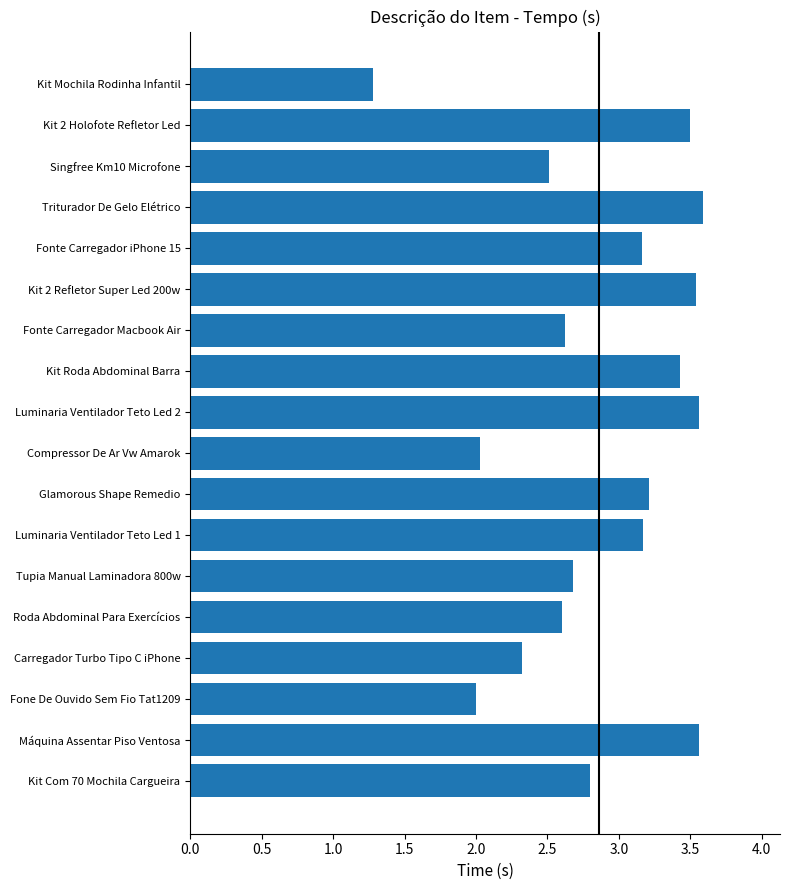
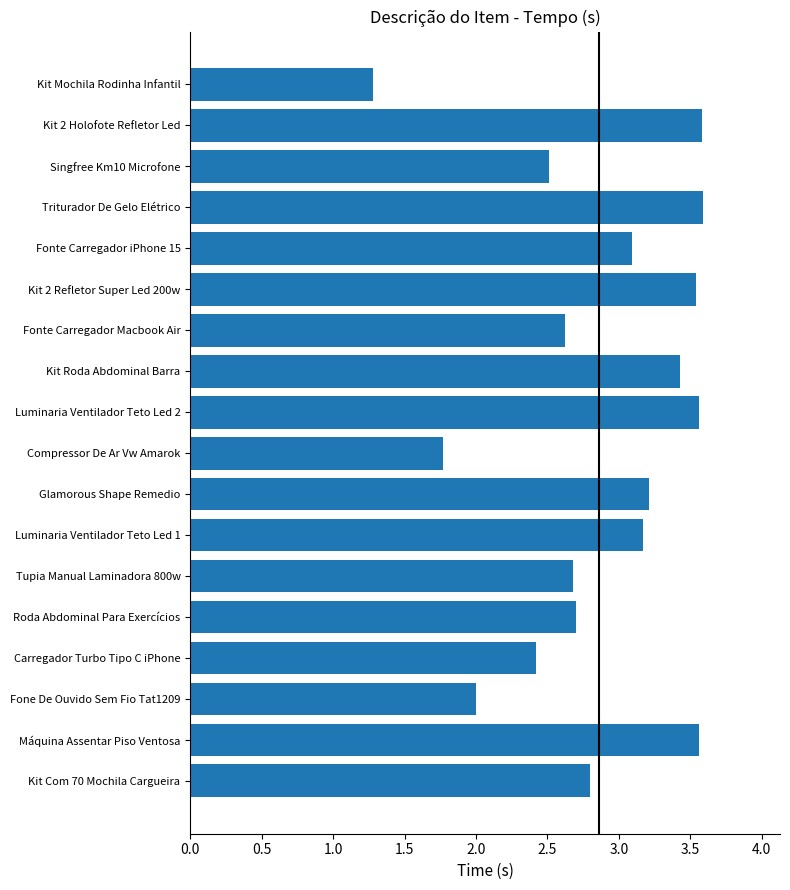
  {
    "Kit Mochila Rodinha Infantil": 1.28,
-   "Kit 2 Holofote Refletor Led": 3.50,
+   "Kit 2 Holofote Refletor Led": 3.58,
    "Singfree Km10 Microfone": 2.51,
    "Triturador De Gelo Elétrico": 3.59,
-   "Fonte Carregador iPhone 15": 3.16,
+   "Fonte Carregador iPhone 15": 3.09,
    "Kit 2 Refletor Super Led 200w": 3.54,
    "Fonte Carregador Macbook Air": 2.62,
    "Kit Roda Abdominal Barra": 3.43,
    "Luminaria Ventilador Teto Led 2": 3.56,
-   "Compressor De Ar Vw Amarok": 2.03,
+   "Compressor De Ar Vw Amarok": 1.77,
    "Glamorous Shape Remedio": 3.21,
    "Luminaria Ventilador Teto Led 1": 3.17,
    "Tupia Manual Laminadora 800w": 2.68,
-   "Roda Abdominal Para Exercícios": 2.6,
-   "Carregador Turbo Tipo C iPhone": 2.32,
+   "Roda Abdominal Para Exercícios": 2.7,
+   "Carregador Turbo Tipo C iPhone": 2.42,
    "Fone De Ouvido Sem Fio Tat1209": 2.00,
    "Máquina Assentar Piso Ventosa": 3.56,
    "Kit Com 70 Mochila Cargueira": 2.80
  }
